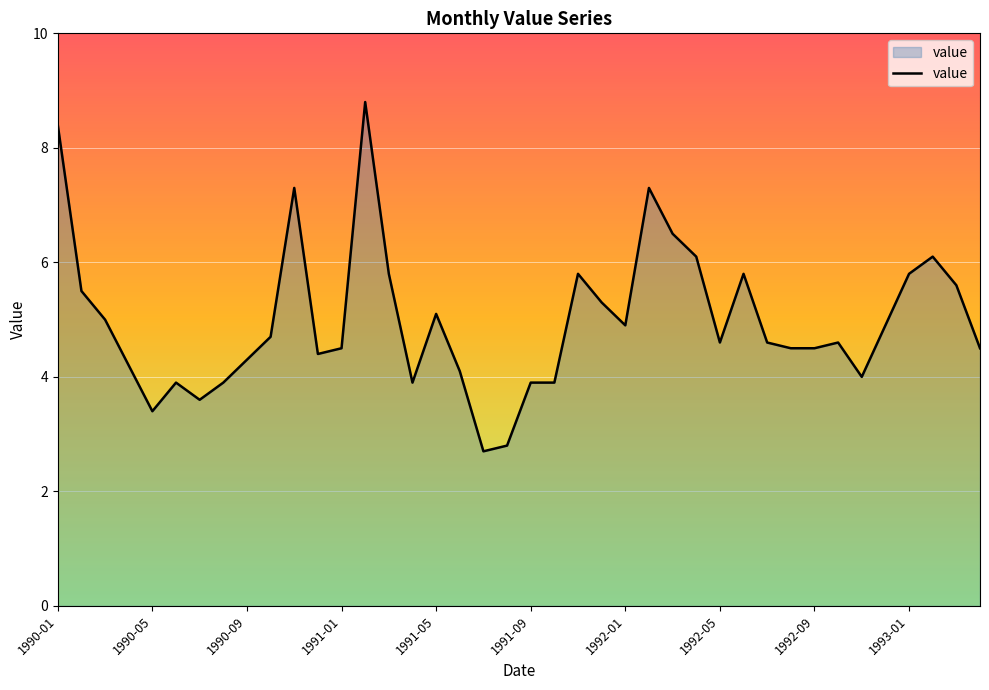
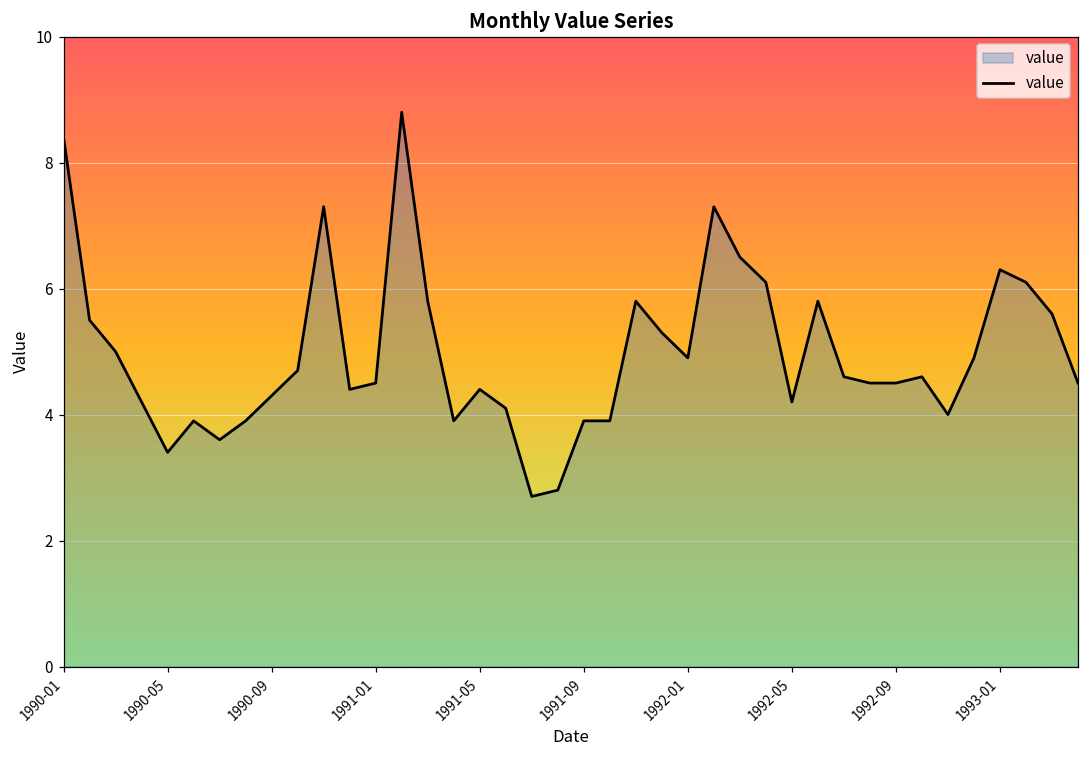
  {
    "1990-01": 8.4,
    "1990-05": 3.4,
    "1990-09": 4.3,
    "1991-01": 4.5,
-   "1991-05": 5.1,
+   "1991-05": 4.4,
    "1991-09": 3.9,
    "1992-01": 4.9,
-   "1992-05": 4.6,
+   "1992-05": 4.2,
    "1992-09": 4.5,
-   "1993-01": 5.8
+   "1993-01": 6.3
  }
